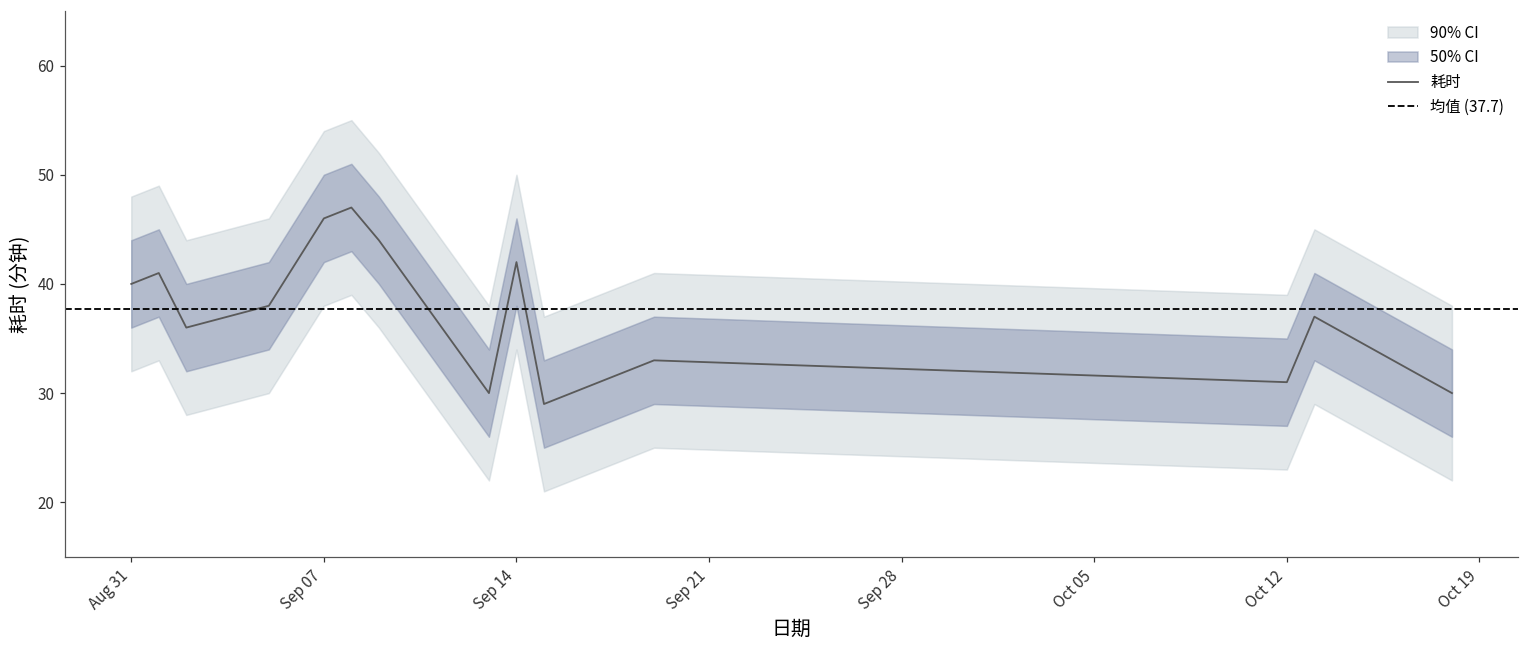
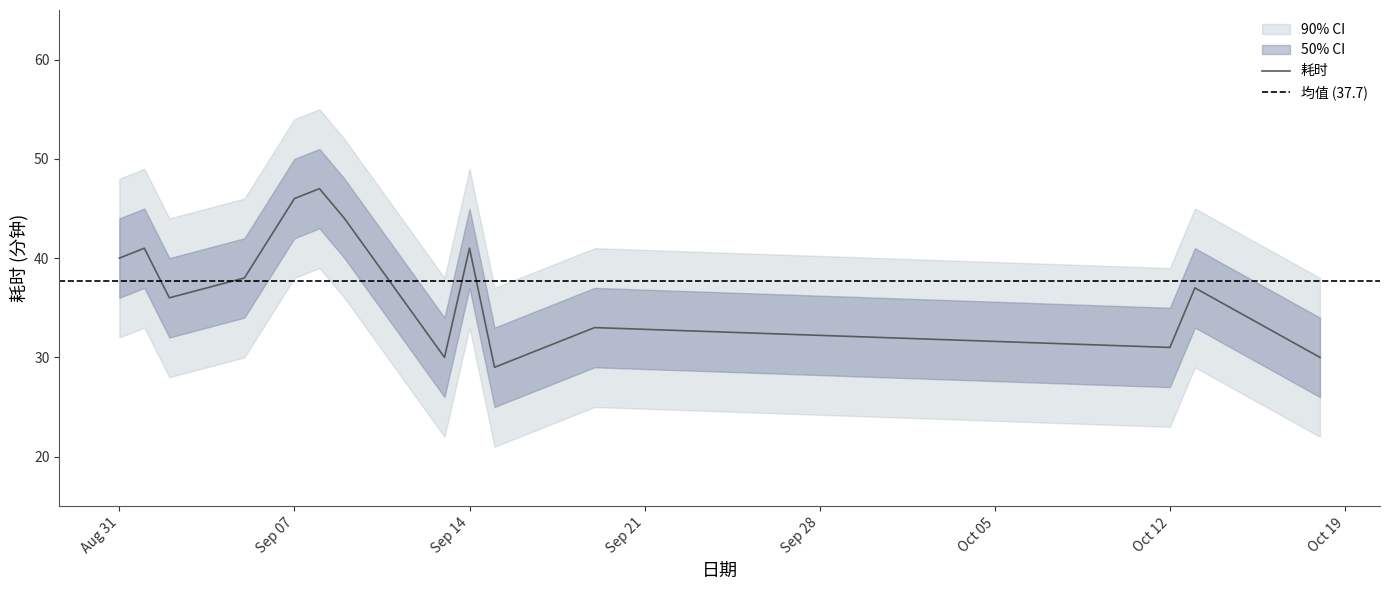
  {
    "耗时": {
      "Aug 31": 40,
      "Sep 07": 46,
-     "Sep 14": 42,
+     "Sep 14": 41,
      "Oct 12": 31
    }
  }
